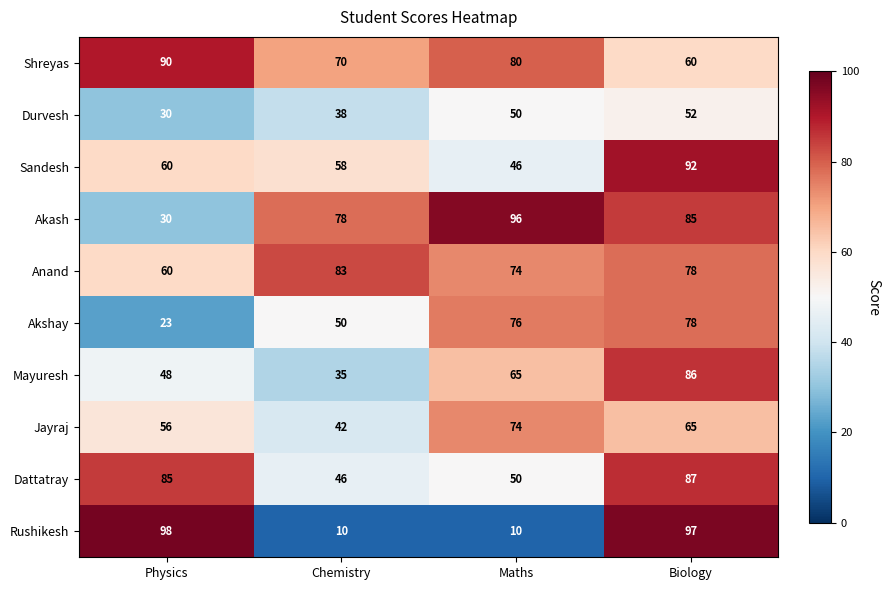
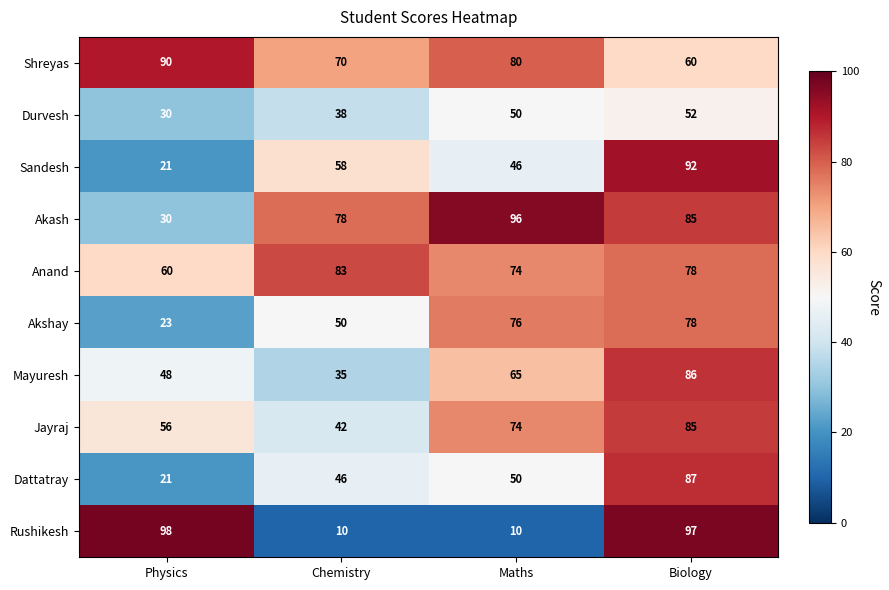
  {
    "Shreyas": {
      "Physics": 90,
      "Chemistry": 70,
      "Maths": 80,
      "Biology": 60
    },
    "Durvesh": {
      "Physics": 30,
      "Chemistry": 38,
      "Maths": 50,
      "Biology": 52
    },
    "Sandesh": {
-     "Physics": 60,
+     "Physics": 21,
      "Chemistry": 58,
      "Maths": 46,
      "Biology": 92
    },
    "Akash": {
      "Physics": 30,
      "Chemistry": 78,
      "Maths": 96,
      "Biology": 85
    },
    "Anand": {
      "Physics": 60,
      "Chemistry": 83,
      "Maths": 74,
      "Biology": 78
    },
    "Akshay": {
      "Physics": 23,
      "Chemistry": 50,
      "Maths": 76,
      "Biology": 78
    },
    "Mayuresh": {
      "Physics": 48,
      "Chemistry": 35,
      "Maths": 65,
      "Biology": 86
    },
    "Jayraj": {
      "Physics": 56,
      "Chemistry": 42,
      "Maths": 74,
-     "Biology": 65
+     "Biology": 85
    },
    "Dattatray": {
-     "Physics": 85,
+     "Physics": 21,
      "Chemistry": 46,
      "Maths": 50,
      "Biology": 87
    },
    "Rushikesh": {
      "Physics": 98,
      "Chemistry": 10,
      "Maths": 10,
      "Biology": 97
    }
  }
